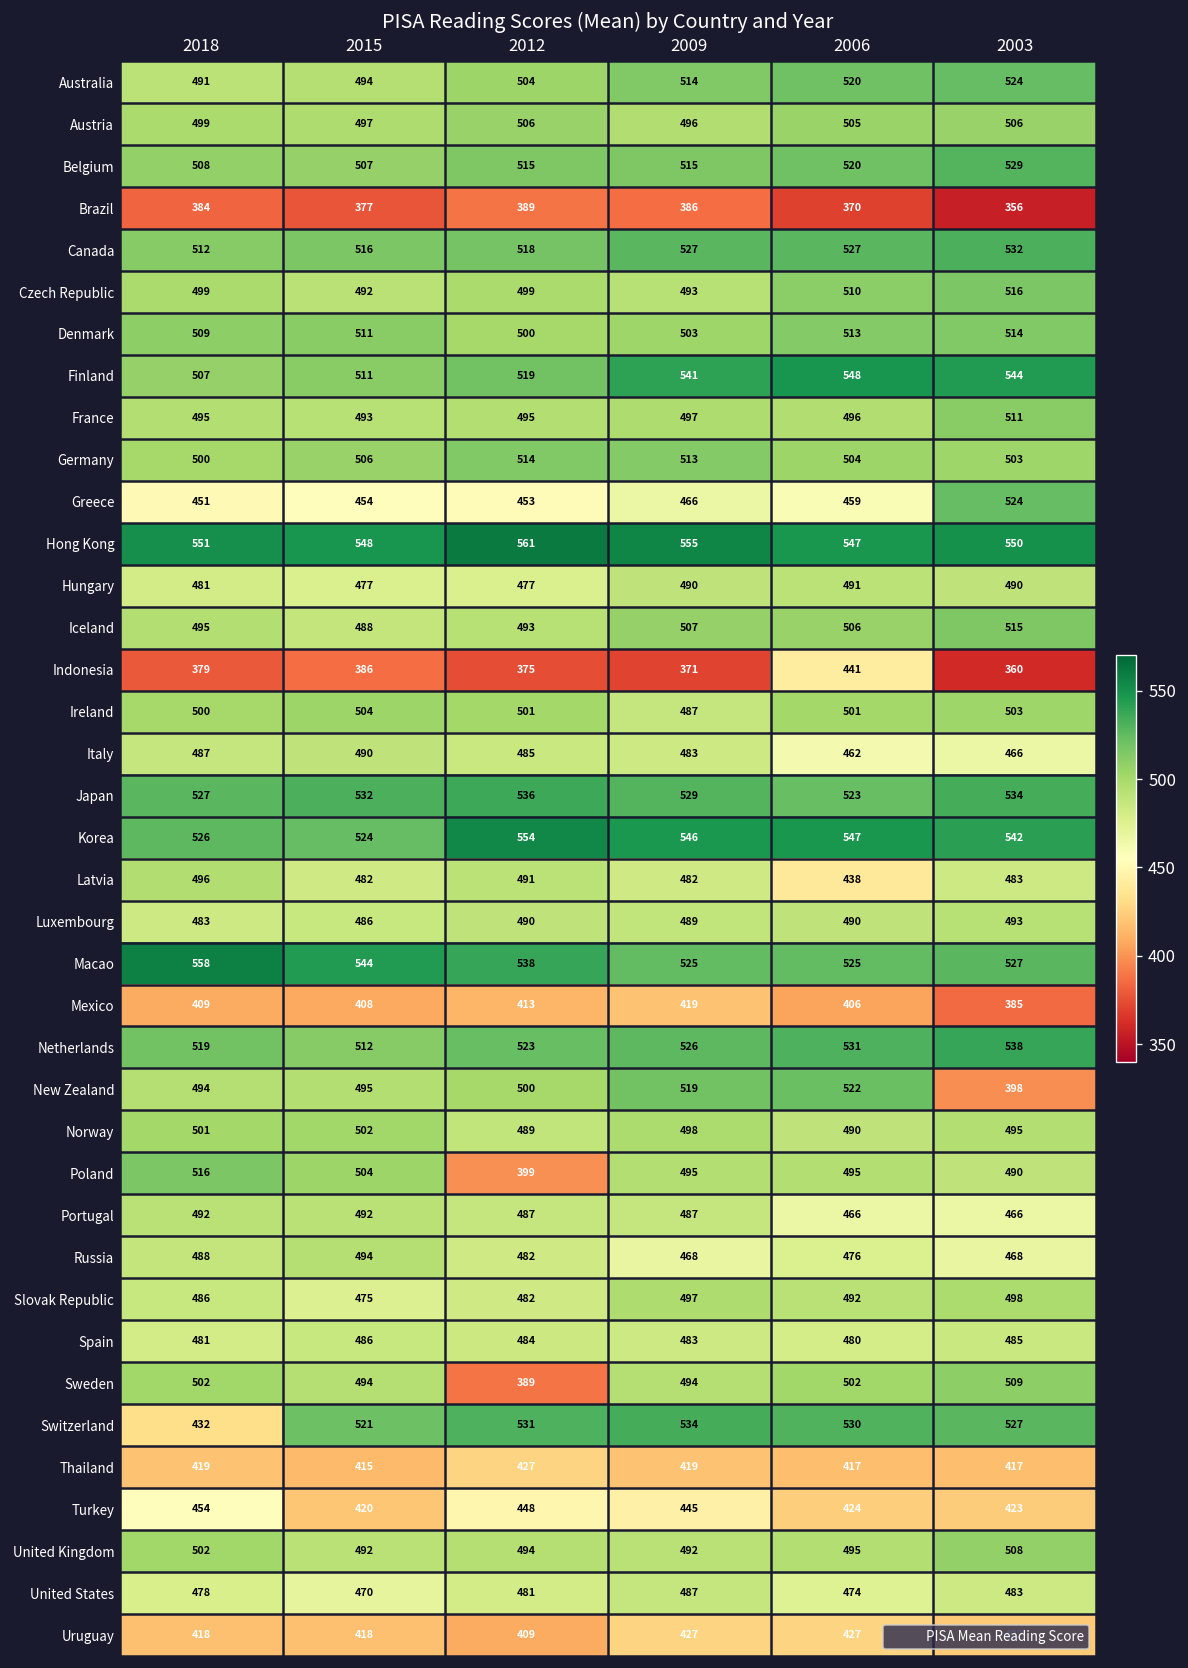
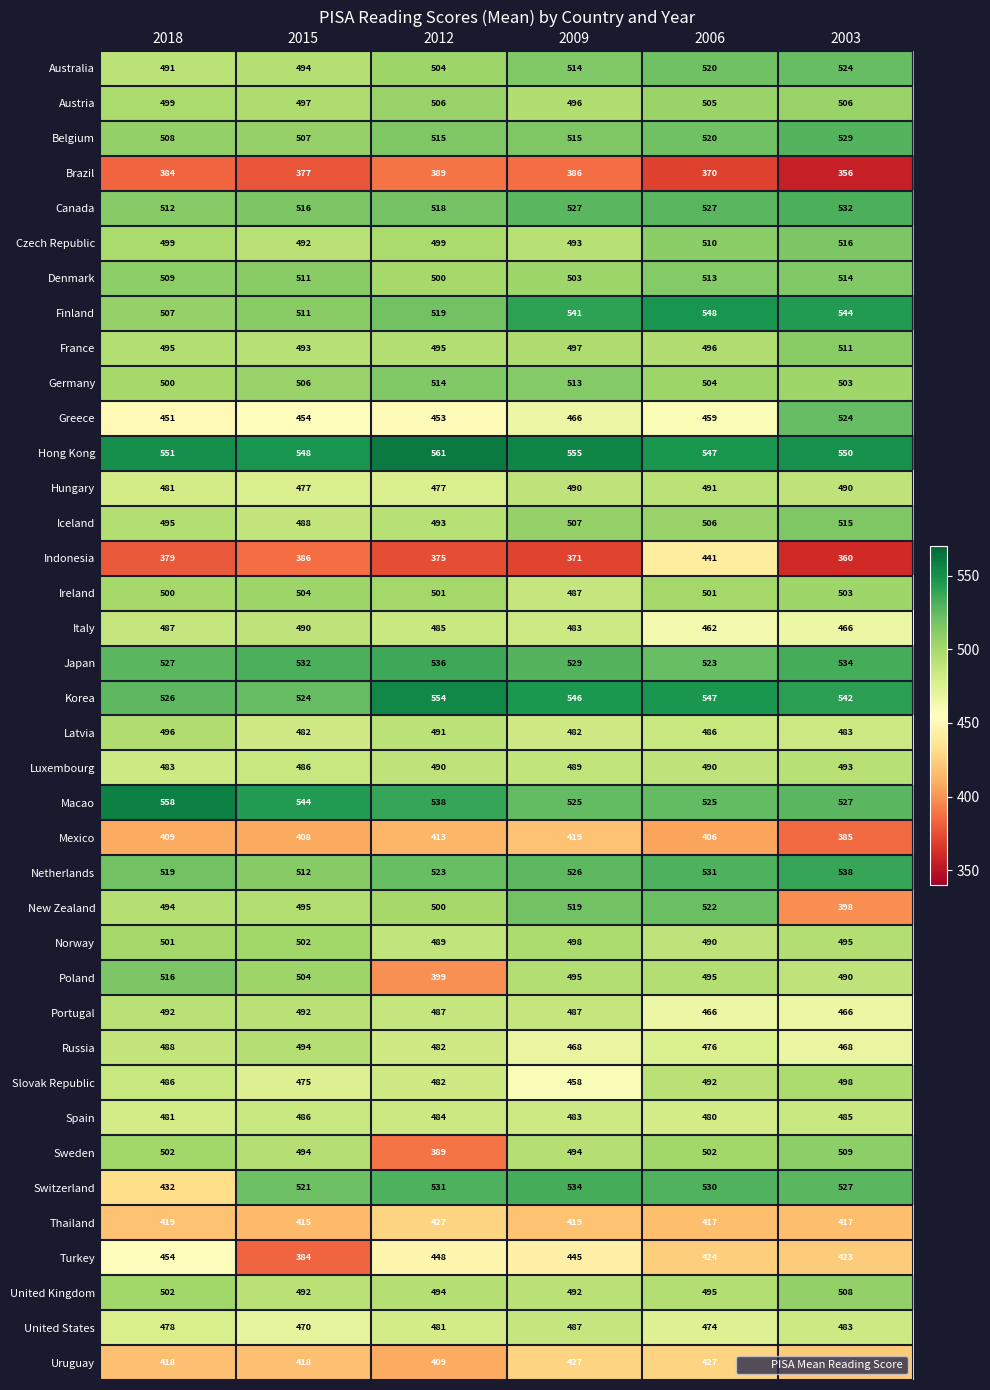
  {
    "Latvia": {
      "2018": 496,
      "2015": 482,
      "2012": 491,
      "2009": 482,
-     "2006": 438,
+     "2006": 486,
      "2003": 483
    },
    "Slovak Republic": {
      "2018": 486,
      "2015": 475,
      "2012": 482,
-     "2009": 497,
+     "2009": 458,
      "2006": 492,
      "2003": 498
    },
    "Turkey": {
      "2018": 454,
-     "2015": 420,
+     "2015": 384,
      "2012": 448,
      "2009": 445,
      "2006": 424,
      "2003": 423
    }
  }
